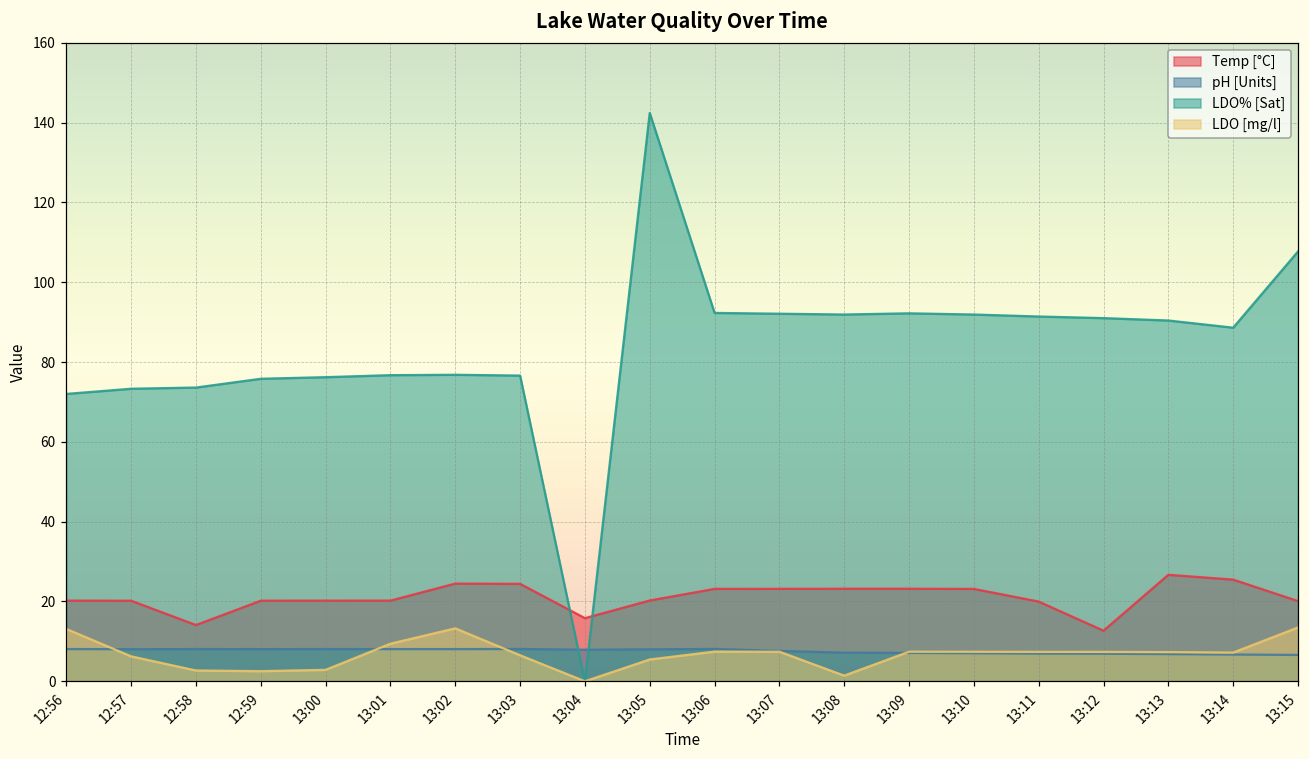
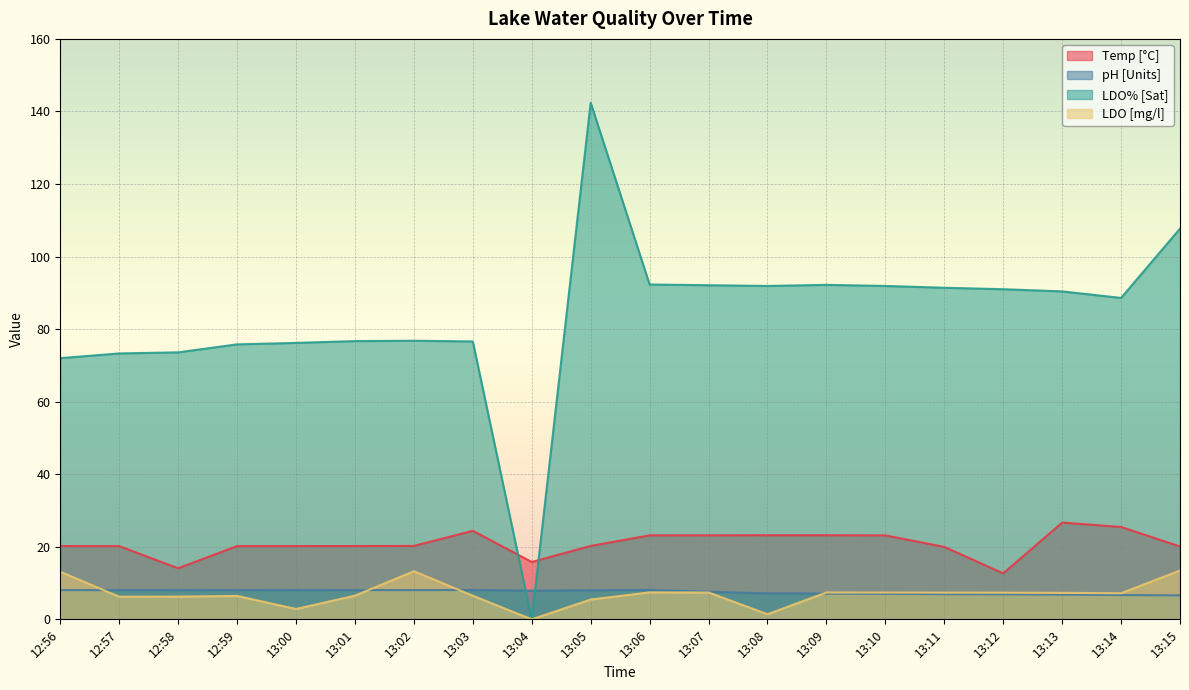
  {
    "Temp [°C]": {
      "12:56": 20,
      "12:57": 20,
      "12:58": 14,
      "12:59": 20,
      "13:00": 20,
      "13:01": 20,
-     "13:02": 24,
+     "13:02": 20,
      "13:03": 24,
      "13:04": 16,
      "13:05": 20,
      "13:06": 23,
      "13:07": 23,
      "13:08": 23,
      "13:09": 23,
      "13:10": 23,
      "13:11": 20,
      "13:12": 13,
      "13:13": 27,
      "13:14": 25,
      "13:15": 20
    },
    "LDO [mg/l]": {
      "12:56": 13,
      "12:57": 6,
-     "12:58": 3,
-     "12:59": 3,
+     "12:58": 6,
+     "12:59": 6,
      "13:00": 3,
-     "13:01": 9,
+     "13:01": 7,
      "13:02": 13,
      "13:03": 7,
      "13:05": 5,
      "13:08": 1,
      "13:15": 13
    }
  }
